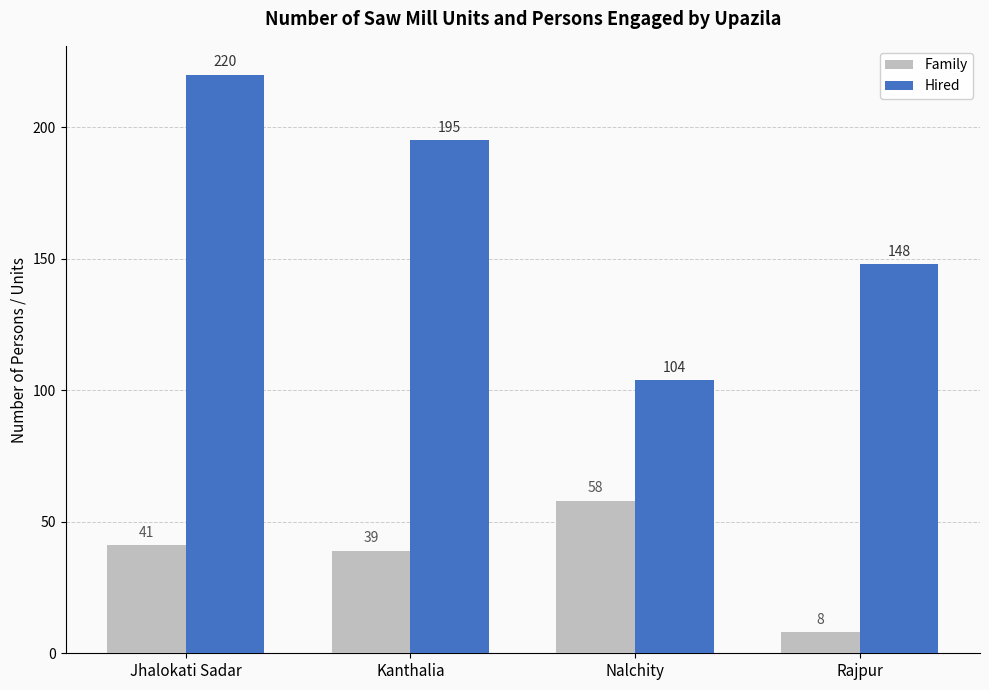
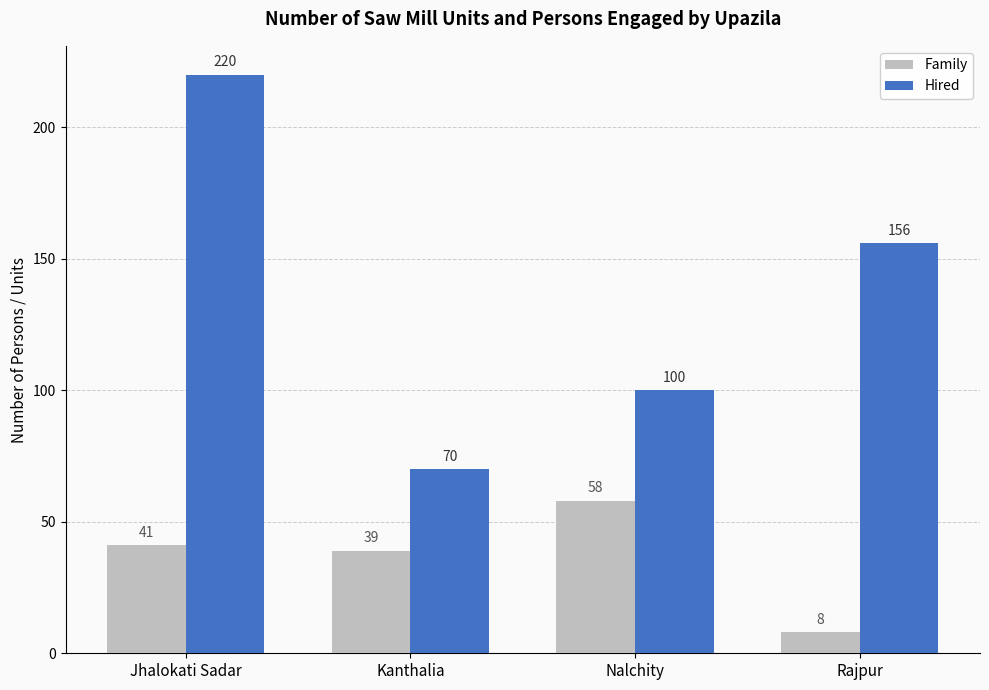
  {
    "Family": {
      "Jhalokati Sadar": 41,
      "Kanthalia": 39,
      "Nalchity": 58,
      "Rajpur": 8
    },
    "Hired": {
      "Jhalokati Sadar": 220,
-     "Kanthalia": 195,
-     "Nalchity": 104,
-     "Rajpur": 148
+     "Kanthalia": 70,
+     "Nalchity": 100,
+     "Rajpur": 156
    }
  }
